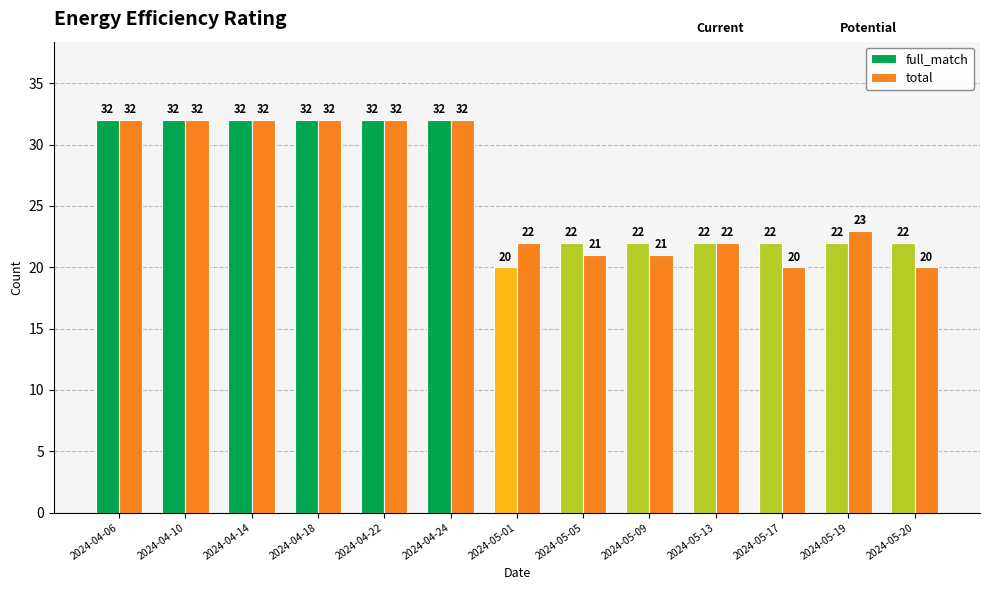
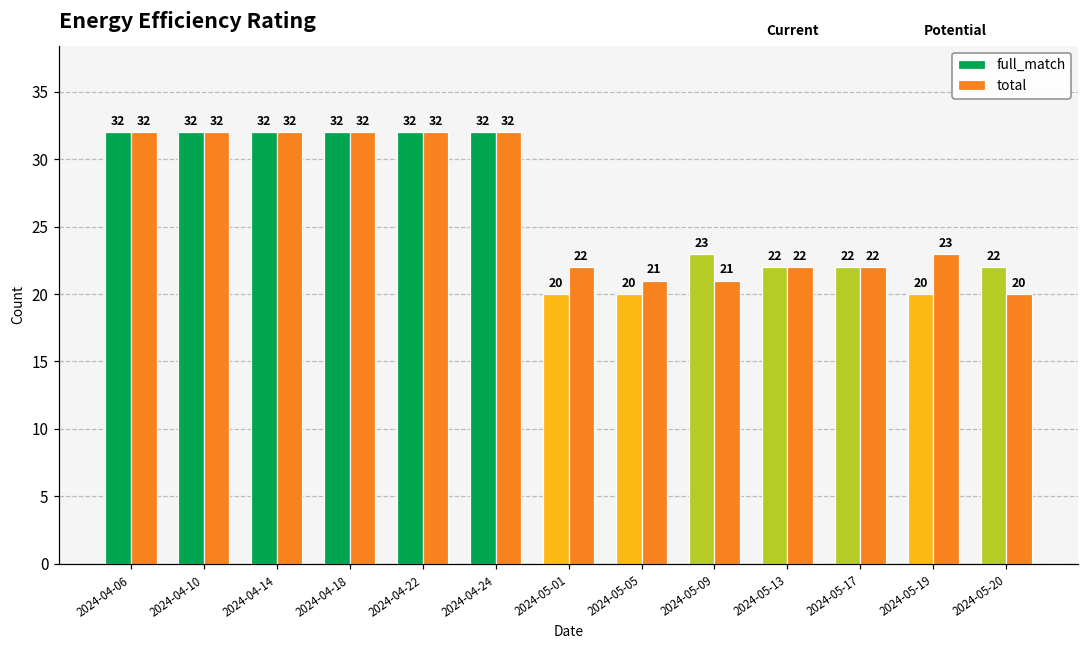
  {
    "full_match": {
      "2024-04-06": 32,
      "2024-04-10": 32,
      "2024-04-14": 32,
      "2024-04-18": 32,
      "2024-04-22": 32,
      "2024-04-24": 32,
      "2024-05-01": 20,
-     "2024-05-05": 22,
-     "2024-05-09": 22,
+     "2024-05-05": 20,
+     "2024-05-09": 23,
      "2024-05-13": 22,
      "2024-05-17": 22,
-     "2024-05-19": 22,
+     "2024-05-19": 20,
      "2024-05-20": 22
    },
    "total": {
      "2024-04-06": 32,
      "2024-04-10": 32,
      "2024-04-14": 32,
      "2024-04-18": 32,
      "2024-04-22": 32,
      "2024-04-24": 32,
      "2024-05-01": 22,
      "2024-05-05": 21,
      "2024-05-09": 21,
      "2024-05-13": 22,
-     "2024-05-17": 20,
+     "2024-05-17": 22,
      "2024-05-19": 23,
      "2024-05-20": 20
    }
  }
